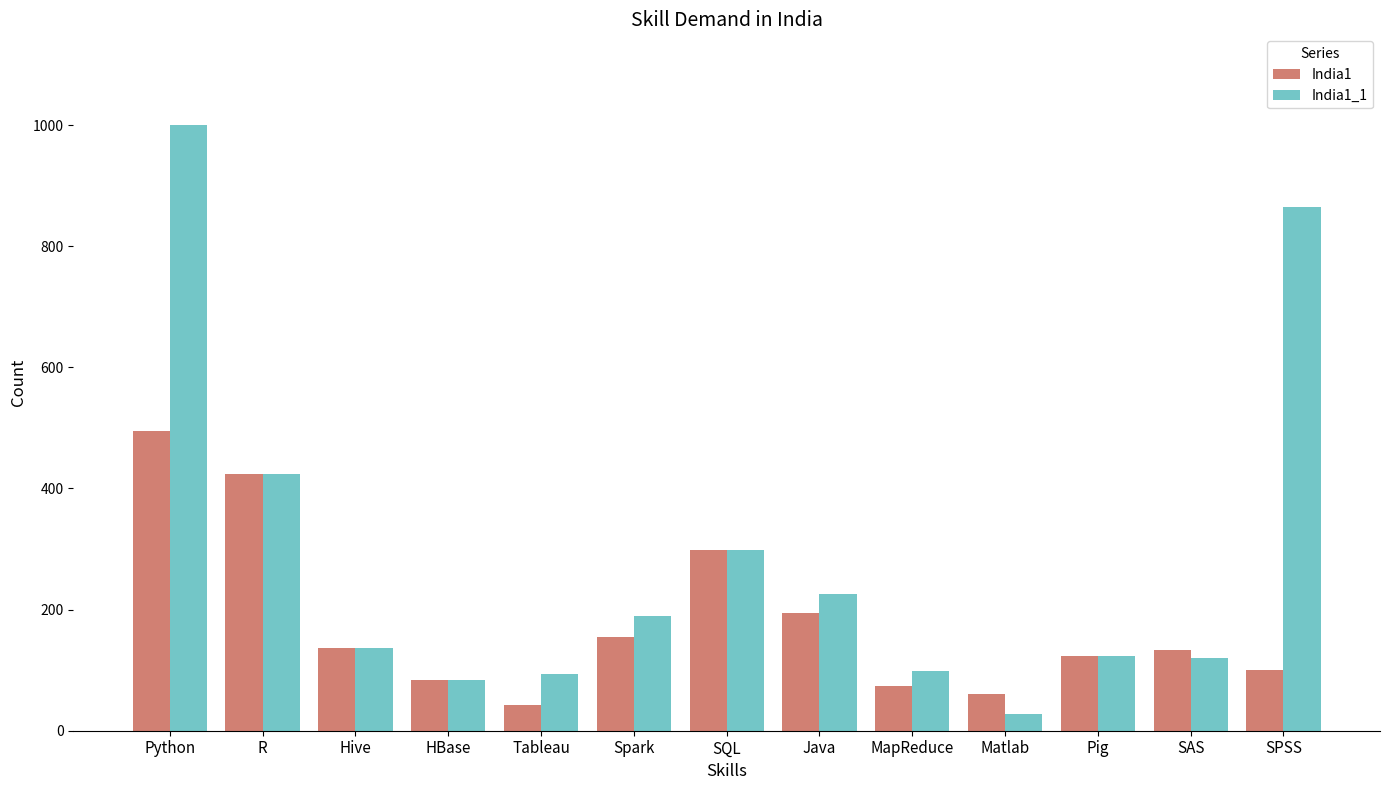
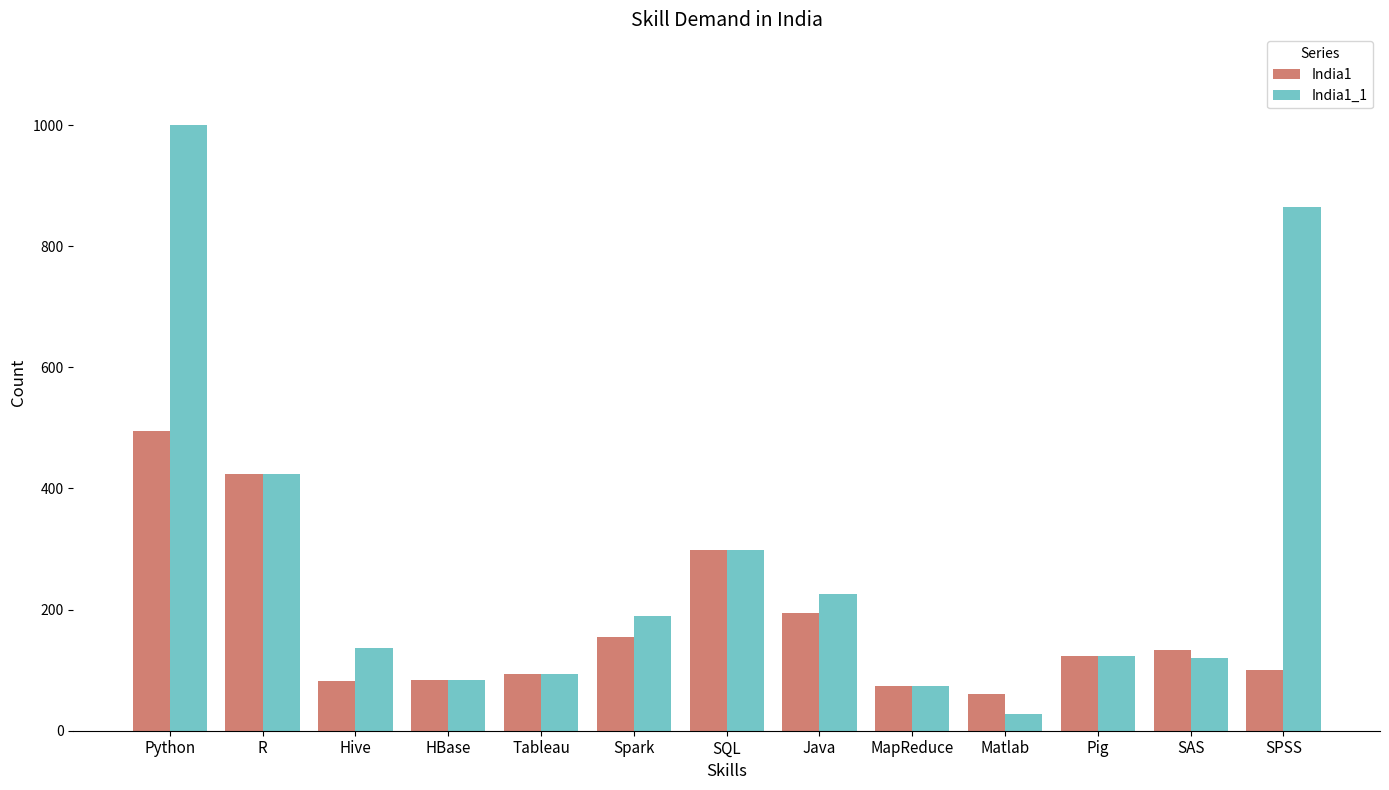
  {
    "India1": {
      "Python": 500,
      "R": 420,
-     "Hive": 140,
+     "Hive": 80,
      "HBase": 80,
-     "Tableau": 40,
+     "Tableau": 90,
      "Spark": 160,
      "SQL": 300,
      "Java": 200,
      "MapReduce": 70,
      "Matlab": 60,
      "Pig": 120,
      "SAS": 130,
      "SPSS": 100
    },
    "India1_1": {
      "Python": 1000,
      "R": 420,
      "Hive": 140,
      "HBase": 80,
      "Tableau": 90,
      "Spark": 190,
      "SQL": 300,
      "Java": 230,
-     "MapReduce": 100,
+     "MapReduce": 70,
      "Matlab": 30,
      "Pig": 120,
      "SAS": 120,
      "SPSS": 870
    }
  }
